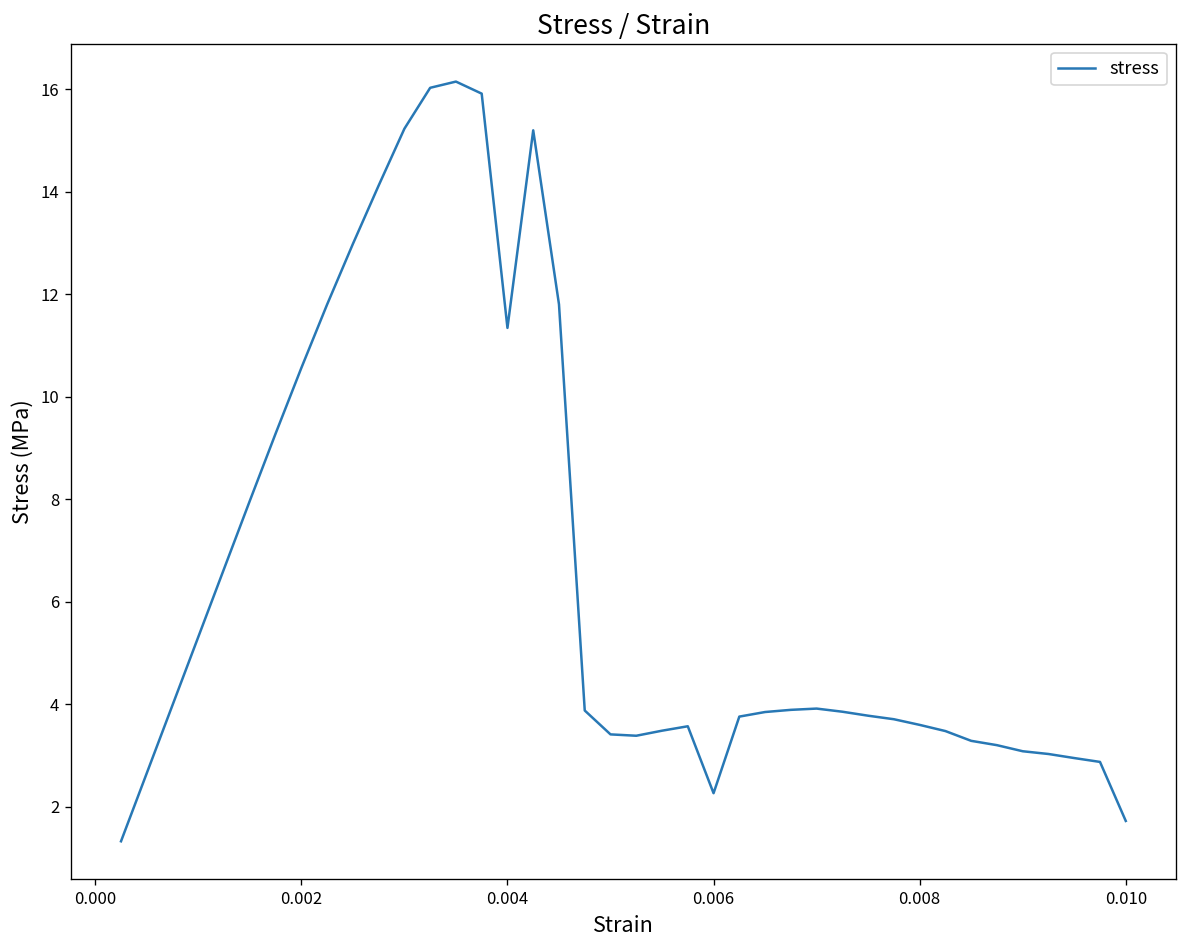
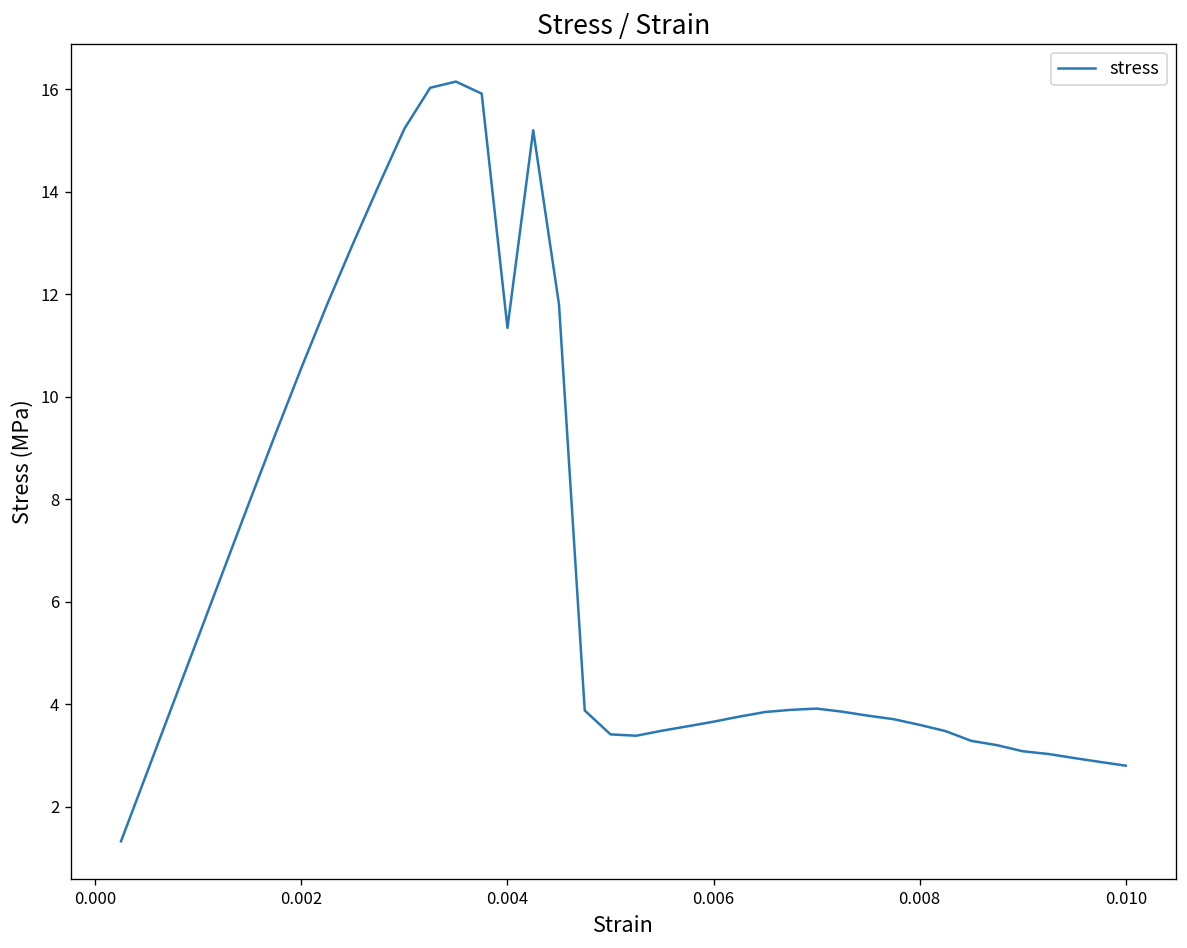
  {
    "0.002": 10.6,
    "0.004": 11.3,
-   "0.006": 2.3,
+   "0.006": 3.7,
    "0.008": 3.6,
-   "0.010": 1.7
+   "0.010": 2.8
  }
